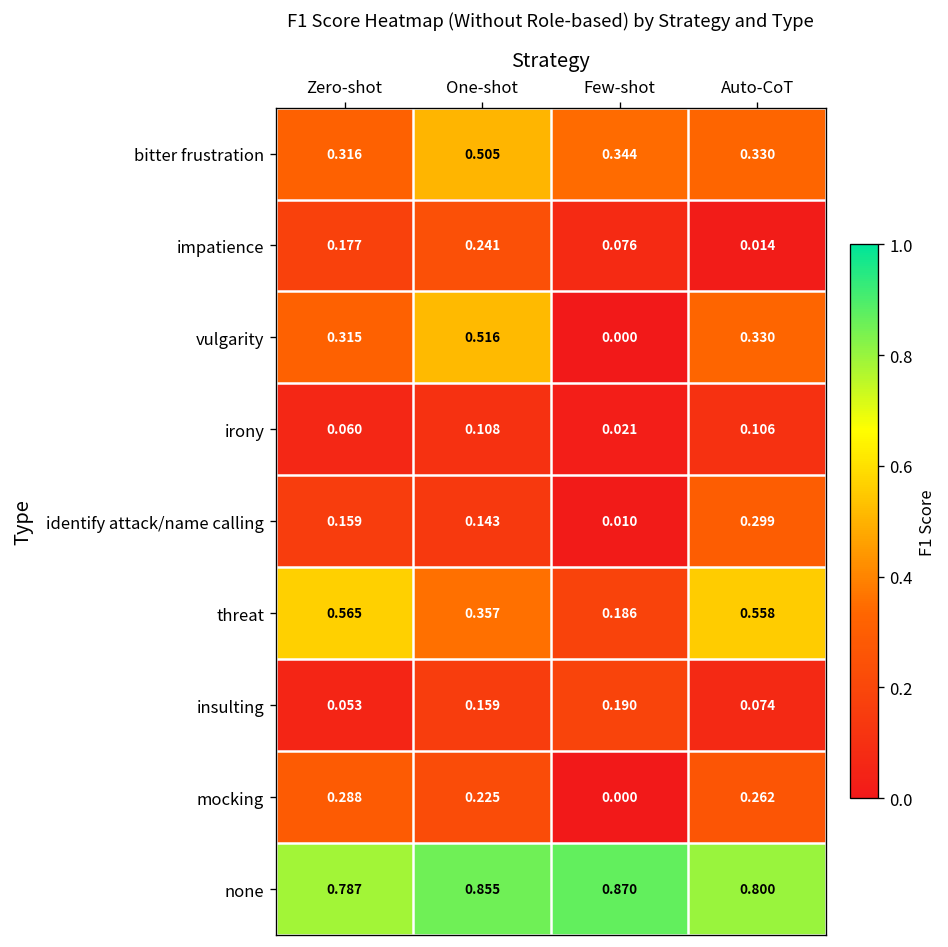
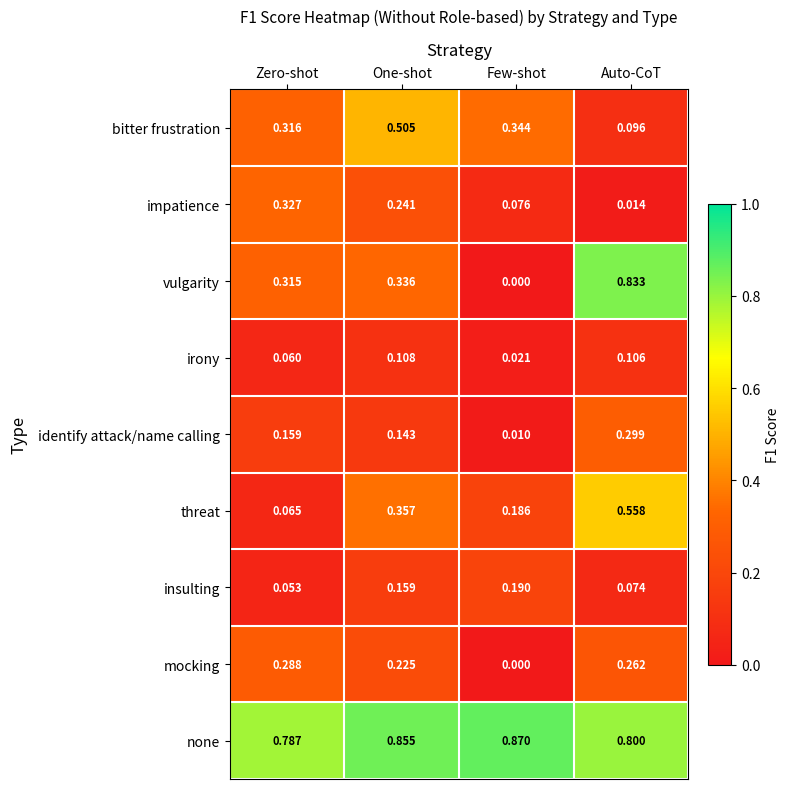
  {
    "bitter frustration": {
      "Zero-shot": 0.316,
      "One-shot": 0.505,
      "Few-shot": 0.344,
-     "Auto-CoT": 0.330
+     "Auto-CoT": 0.096
    },
    "impatience": {
-     "Zero-shot": 0.177,
+     "Zero-shot": 0.327,
      "One-shot": 0.241,
      "Few-shot": 0.076,
      "Auto-CoT": 0.014
    },
    "vulgarity": {
      "Zero-shot": 0.315,
-     "One-shot": 0.516,
+     "One-shot": 0.336,
      "Few-shot": 0.000,
-     "Auto-CoT": 0.330
+     "Auto-CoT": 0.833
    },
    "irony": {
      "Zero-shot": 0.060,
      "One-shot": 0.108,
      "Few-shot": 0.021,
      "Auto-CoT": 0.106
    },
    "identify attack/name calling": {
      "Zero-shot": 0.159,
      "One-shot": 0.143,
      "Few-shot": 0.010,
      "Auto-CoT": 0.299
    },
    "threat": {
-     "Zero-shot": 0.565,
+     "Zero-shot": 0.065,
      "One-shot": 0.357,
      "Few-shot": 0.186,
      "Auto-CoT": 0.558
    },
    "insulting": {
      "Zero-shot": 0.053,
      "One-shot": 0.159,
      "Few-shot": 0.190,
      "Auto-CoT": 0.074
    },
    "mocking": {
      "Zero-shot": 0.288,
      "One-shot": 0.225,
      "Few-shot": 0.000,
      "Auto-CoT": 0.262
    },
    "none": {
      "Zero-shot": 0.787,
      "One-shot": 0.855,
      "Few-shot": 0.870,
      "Auto-CoT": 0.800
    }
  }
